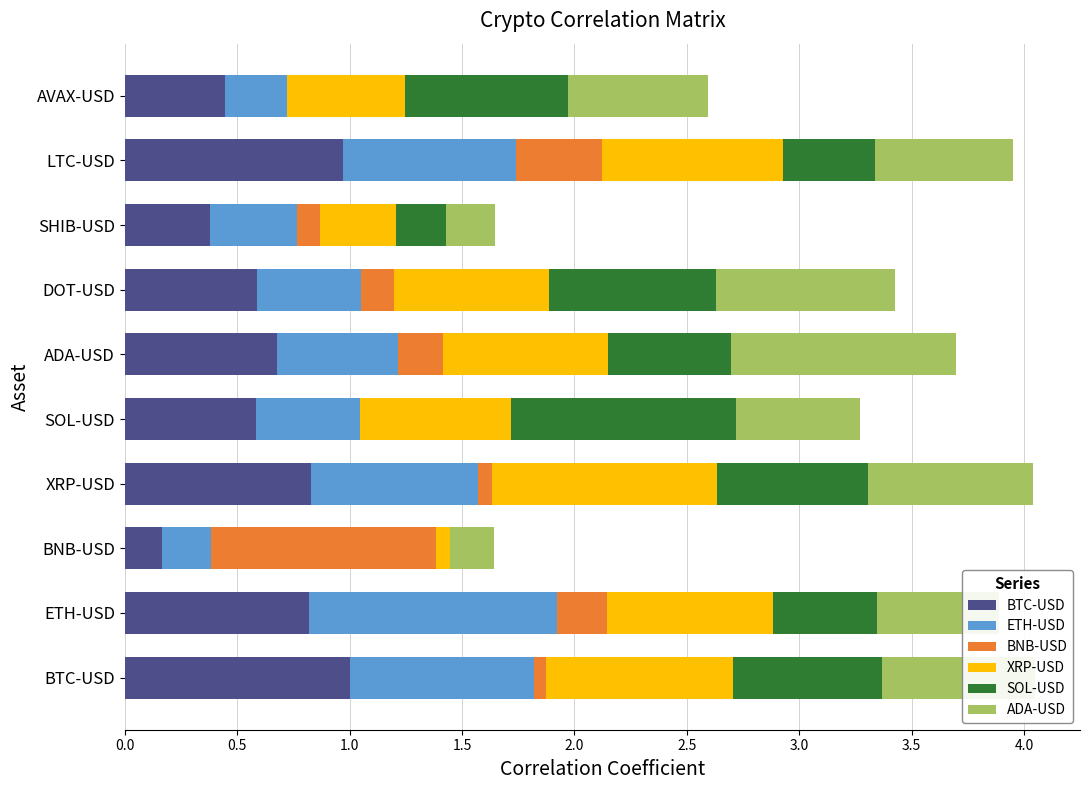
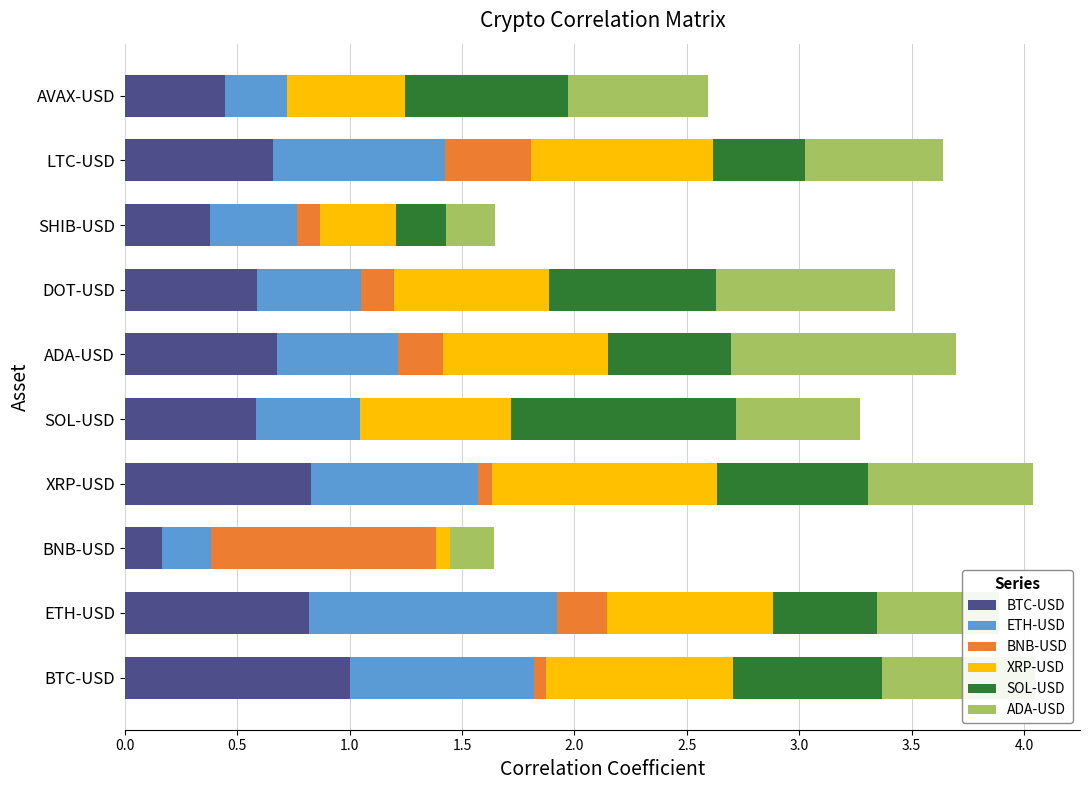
  {
    "BTC-USD": {
      "AVAX-USD": 0.44,
-     "LTC-USD": 0.97,
+     "LTC-USD": 0.66,
      "SHIB-USD": 0.38,
      "DOT-USD": 0.59,
      "ADA-USD": 0.68,
      "SOL-USD": 0.58,
      "XRP-USD": 0.83,
      "BNB-USD": 0.16,
      "ETH-USD": 0.82,
      "BTC-USD": 1.00
    },
    "ETH-USD": {
      "AVAX-USD": 0.28,
      "LTC-USD": 0.77,
      "SHIB-USD": 0.39,
      "DOT-USD": 0.46,
      "ADA-USD": 0.54,
      "SOL-USD": 0.46,
      "XRP-USD": 0.74,
      "BNB-USD": 0.22,
      "ETH-USD": 1.10,
      "BTC-USD": 0.82
    },
    "BNB-USD": {
      "AVAX-USD": 0.00,
      "LTC-USD": 0.38,
      "SHIB-USD": 0.10,
      "DOT-USD": 0.15,
      "ADA-USD": 0.20,
      "SOL-USD": 0.00,
      "XRP-USD": 0.06,
      "BNB-USD": 1.00,
      "ETH-USD": 0.22,
      "BTC-USD": 0.05
    },
    "XRP-USD": {
      "AVAX-USD": 0.53,
      "LTC-USD": 0.81,
      "SHIB-USD": 0.34,
      "DOT-USD": 0.69,
      "ADA-USD": 0.73,
      "SOL-USD": 0.67,
      "XRP-USD": 1.00,
      "BNB-USD": 0.06,
      "ETH-USD": 0.74,
      "BTC-USD": 0.83
    },
    "SOL-USD": {
      "AVAX-USD": 0.72,
      "LTC-USD": 0.41,
      "SHIB-USD": 0.22,
      "DOT-USD": 0.74,
      "ADA-USD": 0.55,
      "SOL-USD": 1.00,
      "XRP-USD": 0.67,
      "BNB-USD": 0.00,
      "ETH-USD": 0.46,
      "BTC-USD": 0.66
    },
    "ADA-USD": {
      "AVAX-USD": 0.62,
      "LTC-USD": 0.61,
      "SHIB-USD": 0.22,
      "DOT-USD": 0.80,
      "ADA-USD": 1.00,
      "SOL-USD": 0.55,
      "XRP-USD": 0.73,
      "BNB-USD": 0.20
    }
  }
